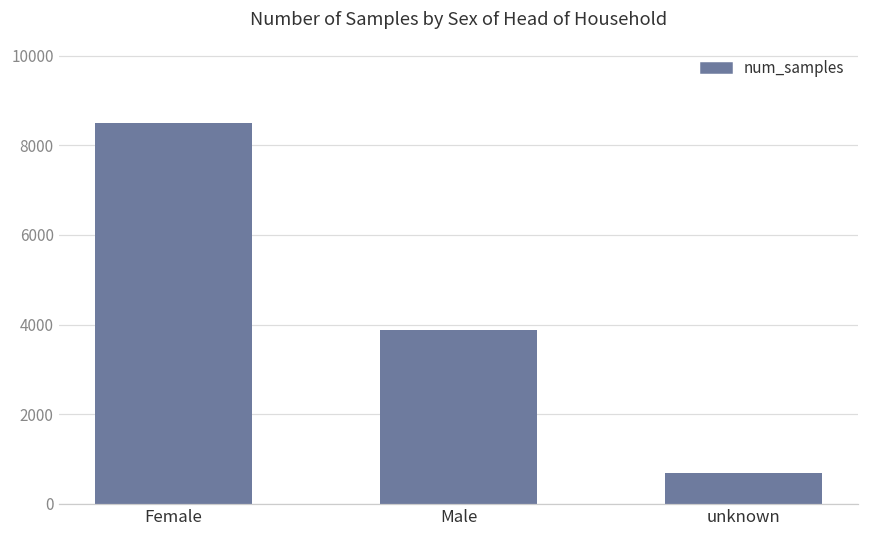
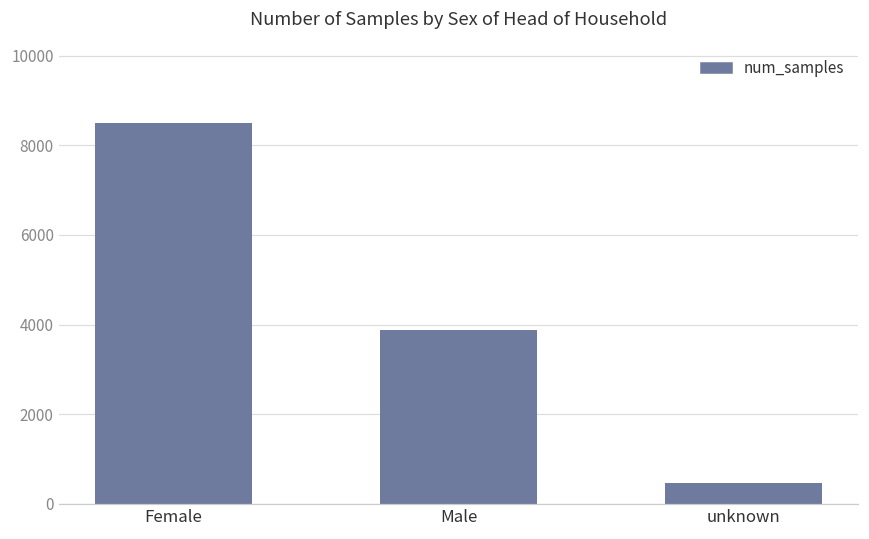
  {
    "Female": 8500,
    "Male": 3900,
-   "unknown": 700
+   "unknown": 500
  }
